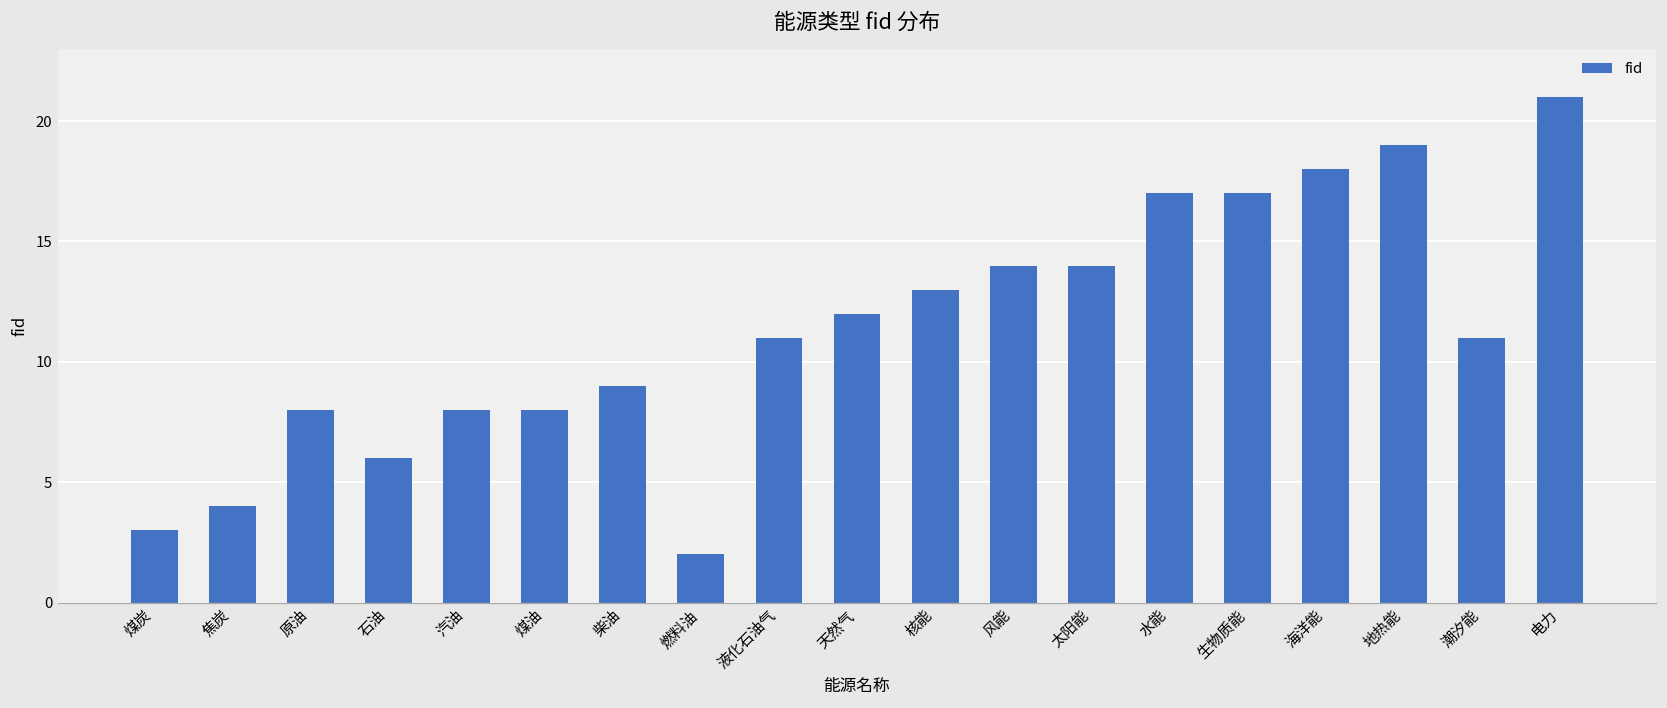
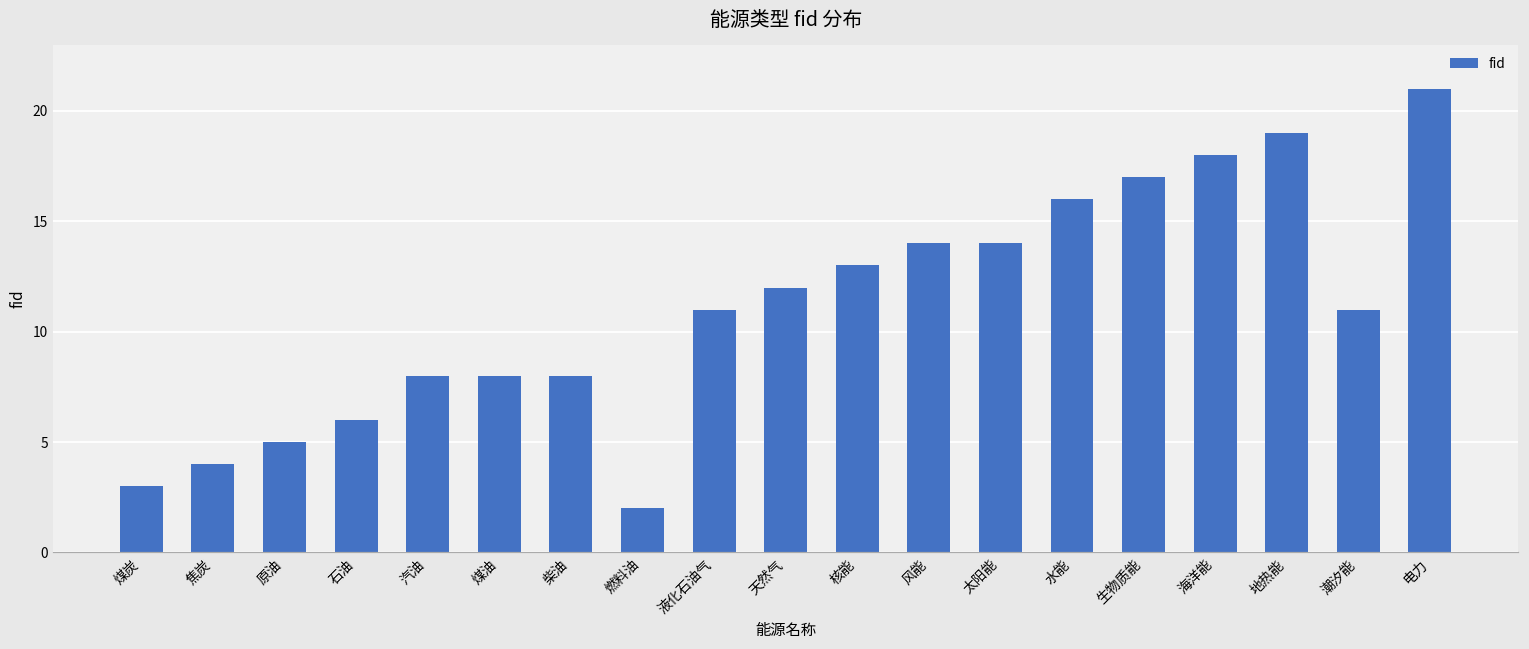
  {
    "煤炭": 3,
    "焦炭": 4,
-   "原油": 8,
+   "原油": 5,
    "石油": 6,
    "汽油": 8,
    "煤油": 8,
-   "柴油": 9,
+   "柴油": 8,
    "燃料油": 2,
    "液化石油气": 11,
    "天然气": 12,
    "核能": 13,
    "风能": 14,
    "太阳能": 14,
-   "水能": 17,
+   "水能": 16,
    "生物质能": 17,
    "海洋能": 18,
    "地热能": 19,
    "潮汐能": 11,
    "电力": 21
  }
